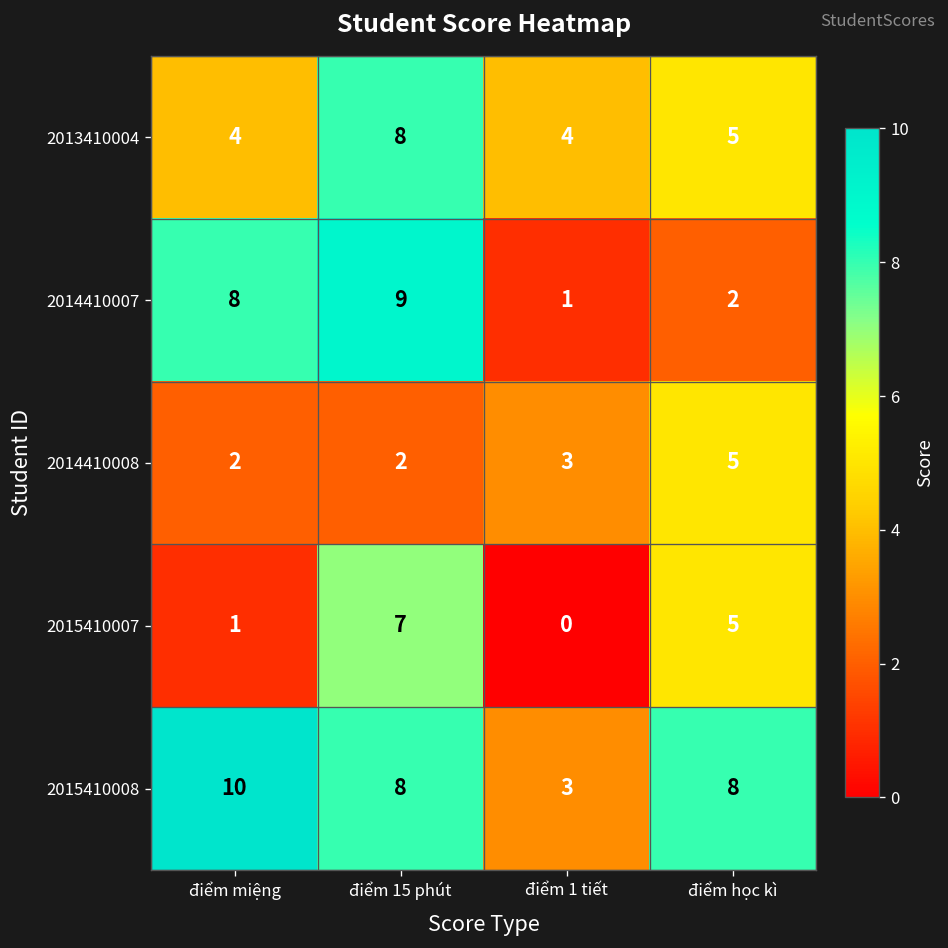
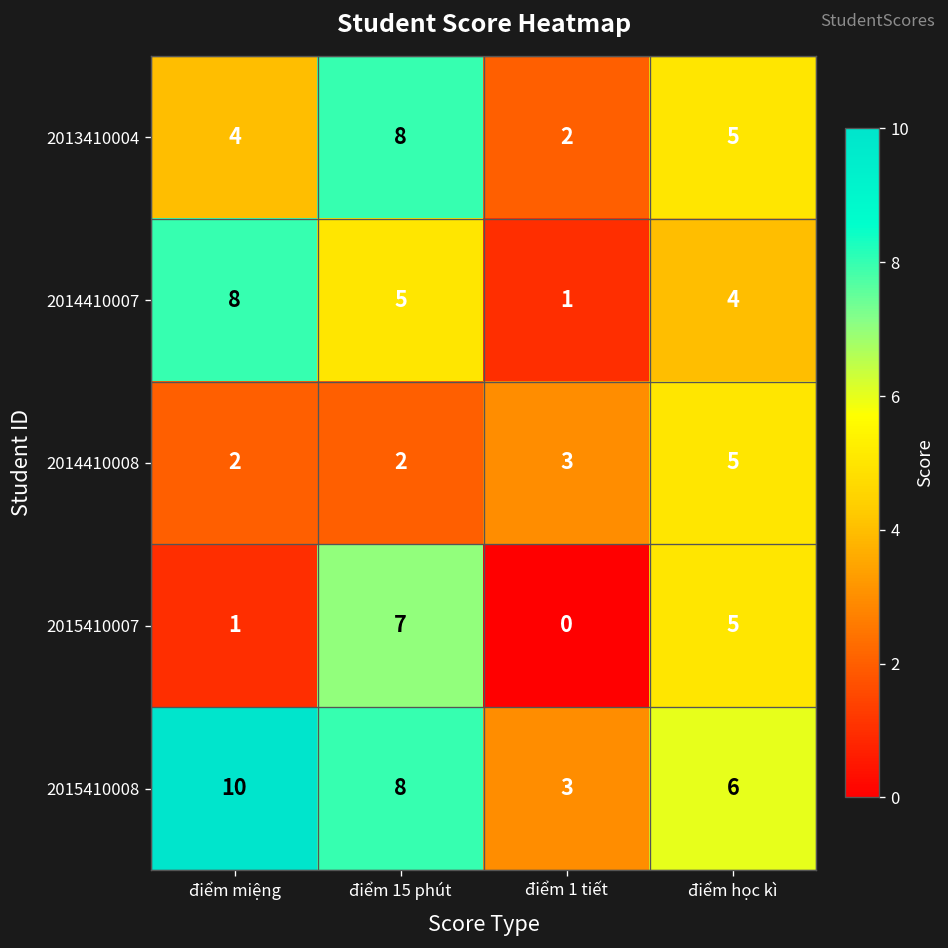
  {
    "2013410004": {
      "điểm miệng": 4,
      "điểm 15 phút": 8,
-     "điểm 1 tiết": 4,
+     "điểm 1 tiết": 2,
      "điểm học kì": 5
    },
    "2014410007": {
      "điểm miệng": 8,
-     "điểm 15 phút": 9,
+     "điểm 15 phút": 5,
      "điểm 1 tiết": 1,
-     "điểm học kì": 2
+     "điểm học kì": 4
    },
    "2014410008": {
      "điểm miệng": 2,
      "điểm 15 phút": 2,
      "điểm 1 tiết": 3,
      "điểm học kì": 5
    },
    "2015410007": {
      "điểm miệng": 1,
      "điểm 15 phút": 7,
      "điểm 1 tiết": 0,
      "điểm học kì": 5
    },
    "2015410008": {
      "điểm miệng": 10,
      "điểm 15 phút": 8,
      "điểm 1 tiết": 3,
-     "điểm học kì": 8
+     "điểm học kì": 6
    }
  }
